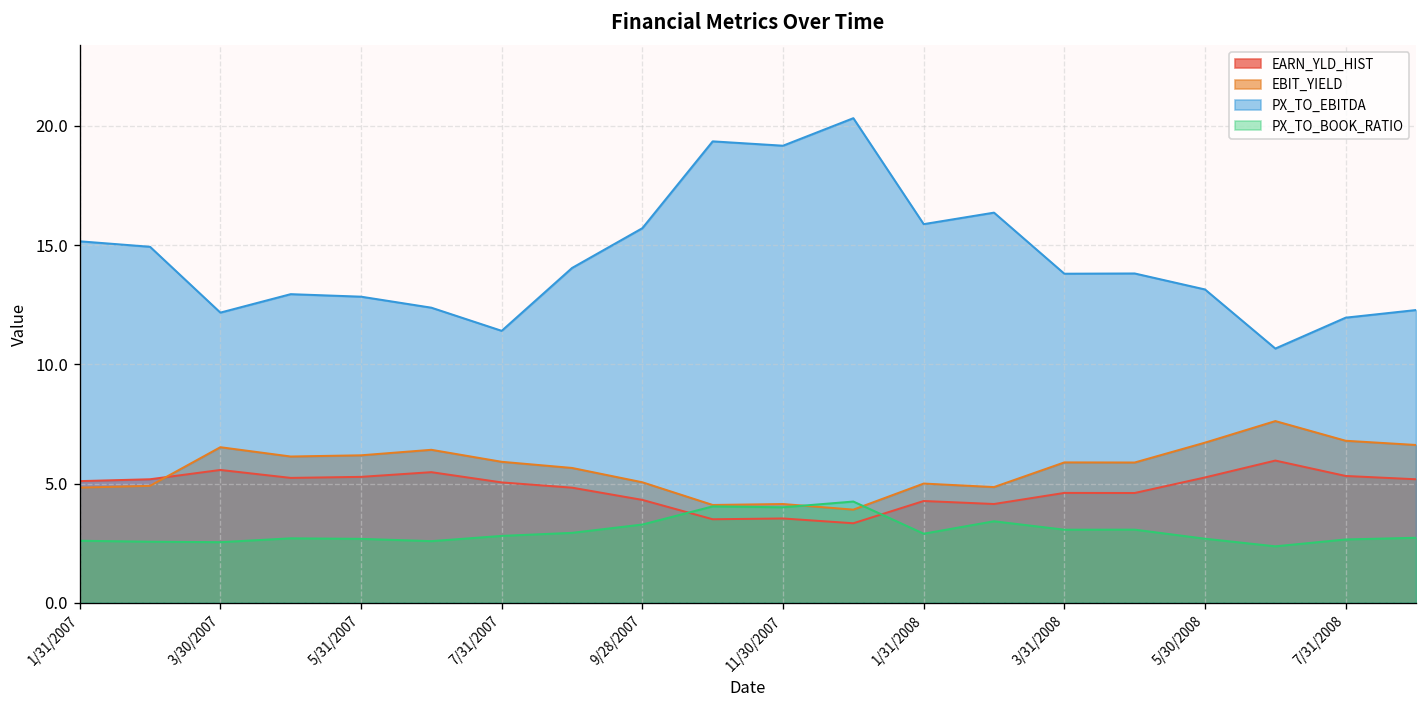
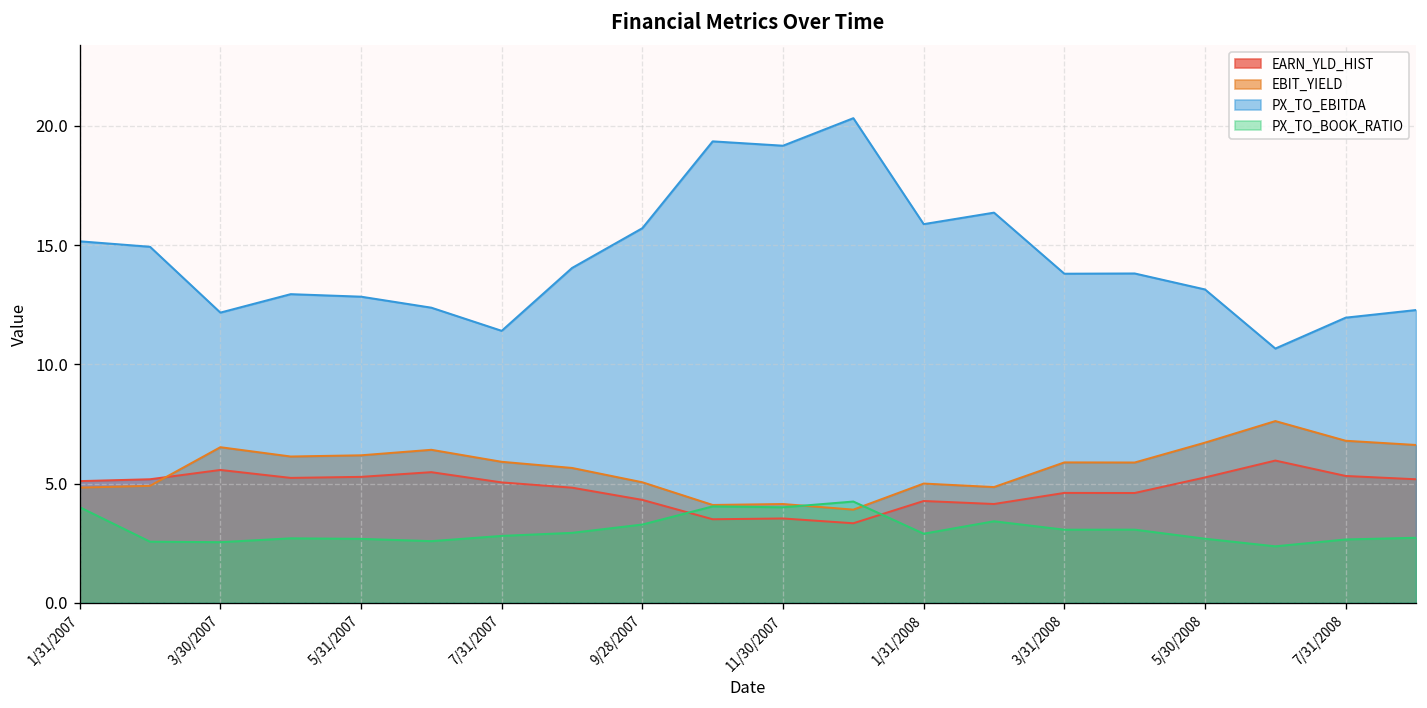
  {
    "PX_TO_EBITDA": {
      "1/31/2007": 15.2,
      "3/30/2007": 12.2,
      "5/31/2007": 12.8,
      "7/31/2007": 11.4,
      "9/28/2007": 15.7,
      "11/30/2007": 19.2,
      "1/31/2008": 15.9,
      "3/31/2008": 13.8,
      "5/30/2008": 13.1,
      "7/31/2008": 12.0
    },
    "PX_TO_BOOK_RATIO": {
-     "1/31/2007": 2.6,
+     "1/31/2007": 4.0,
      "3/30/2007": 2.5,
      "5/31/2007": 2.7,
      "7/31/2007": 2.8,
      "9/28/2007": 3.3,
      "11/30/2007": 4.0,
      "1/31/2008": 2.9,
      "3/31/2008": 3.1,
      "5/30/2008": 2.7,
      "7/31/2008": 2.7
    }
  }
